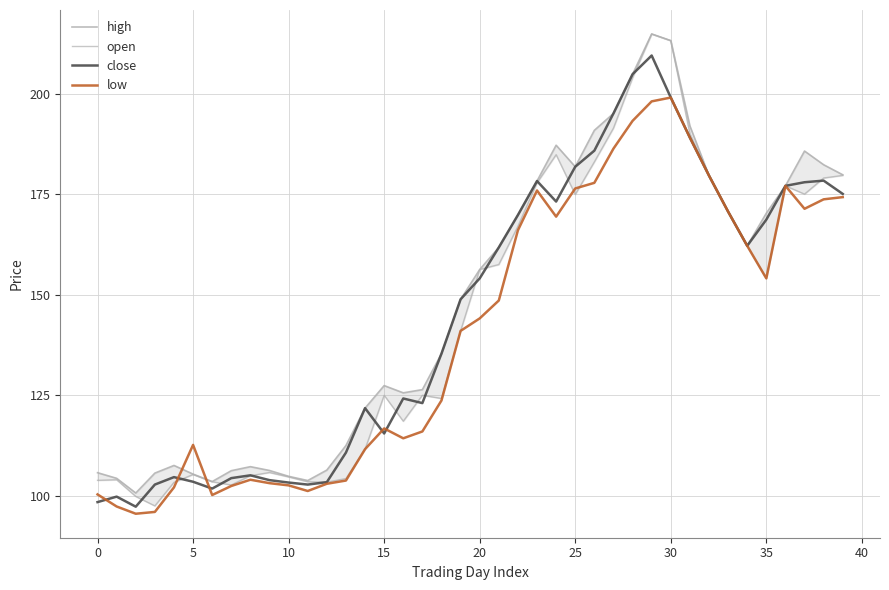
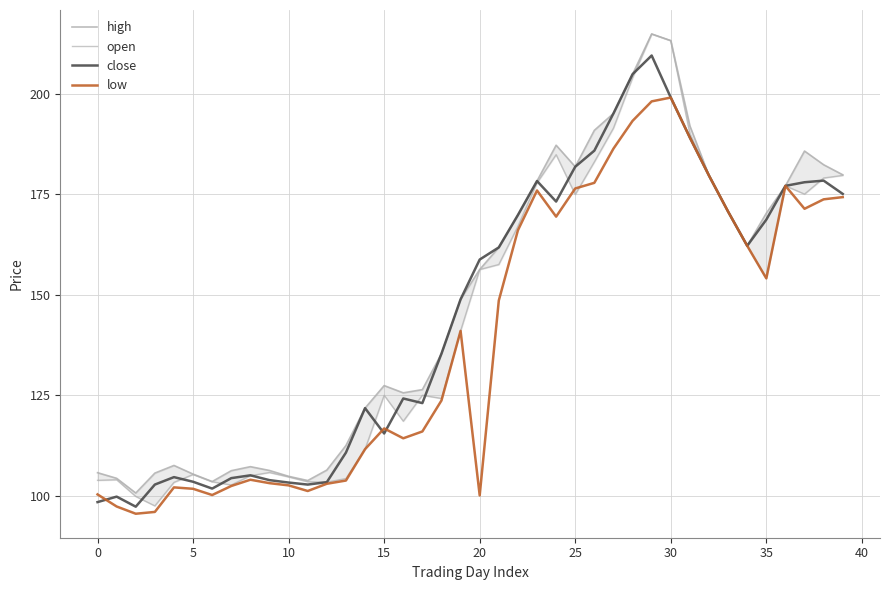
  {
    "close": {
      "0": 98,
      "5": 104,
      "10": 103,
      "15": 116,
-     "20": 154,
+     "20": 159,
      "35": 169
    },
    "low": {
      "0": 100,
-     "5": 113,
+     "5": 102,
      "10": 103,
      "15": 117,
-     "20": 144,
+     "20": 100,
      "25": 176
    }
  }
